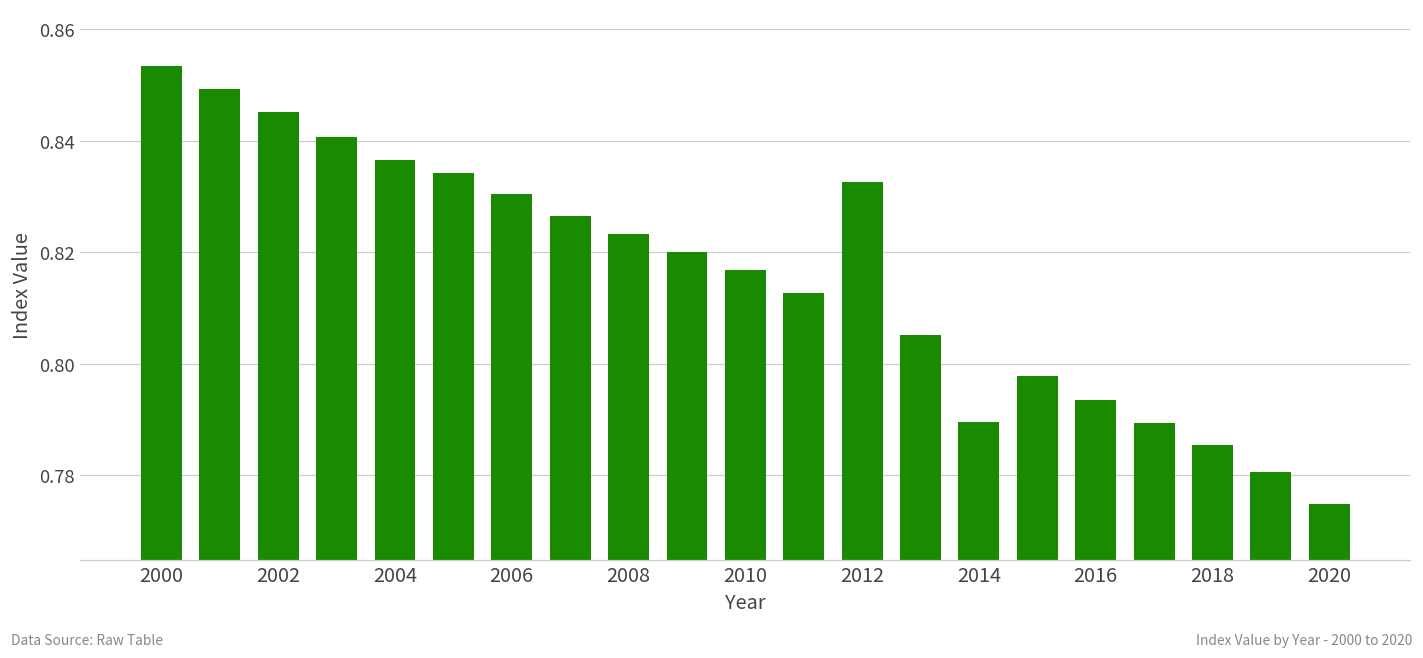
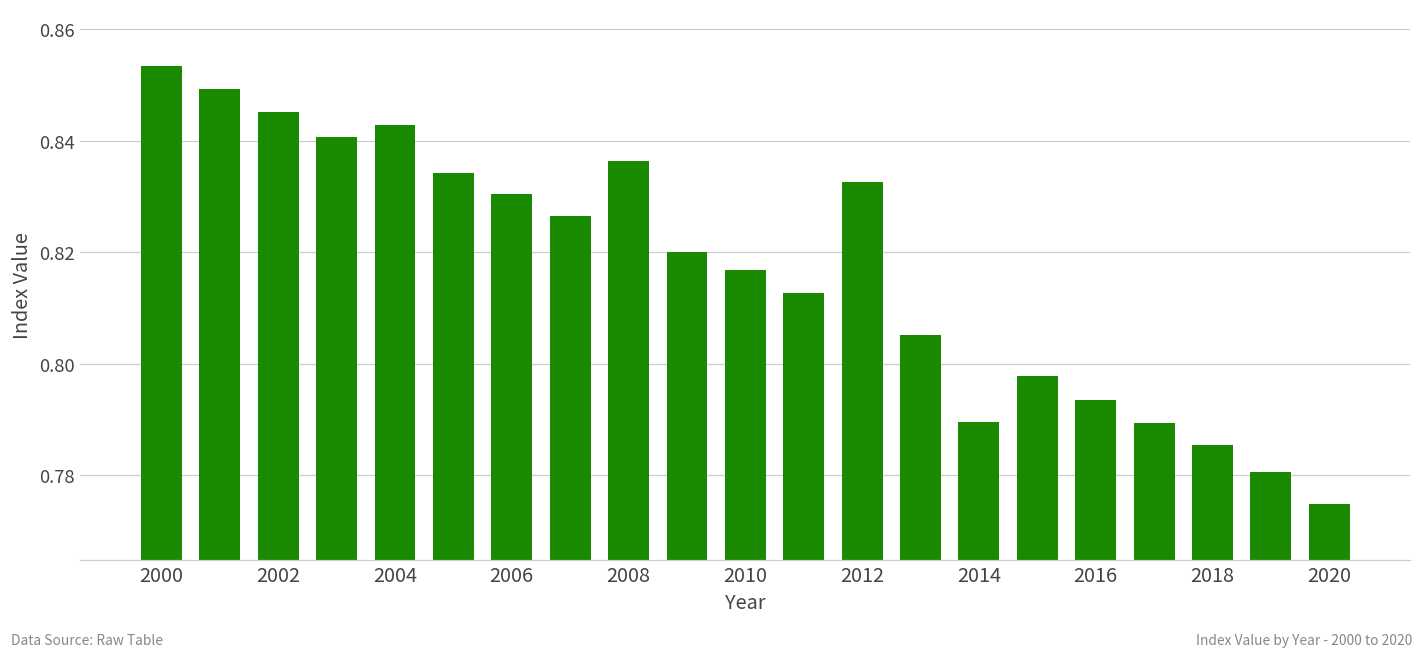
  {
    "2000": 0.853,
    "2002": 0.845,
-   "2004": 0.836,
+   "2004": 0.843,
    "2006": 0.830,
-   "2008": 0.823,
+   "2008": 0.836,
    "2010": 0.817,
    "2012": 0.833,
    "2014": 0.790,
    "2016": 0.793,
    "2018": 0.786,
    "2020": 0.775
  }
